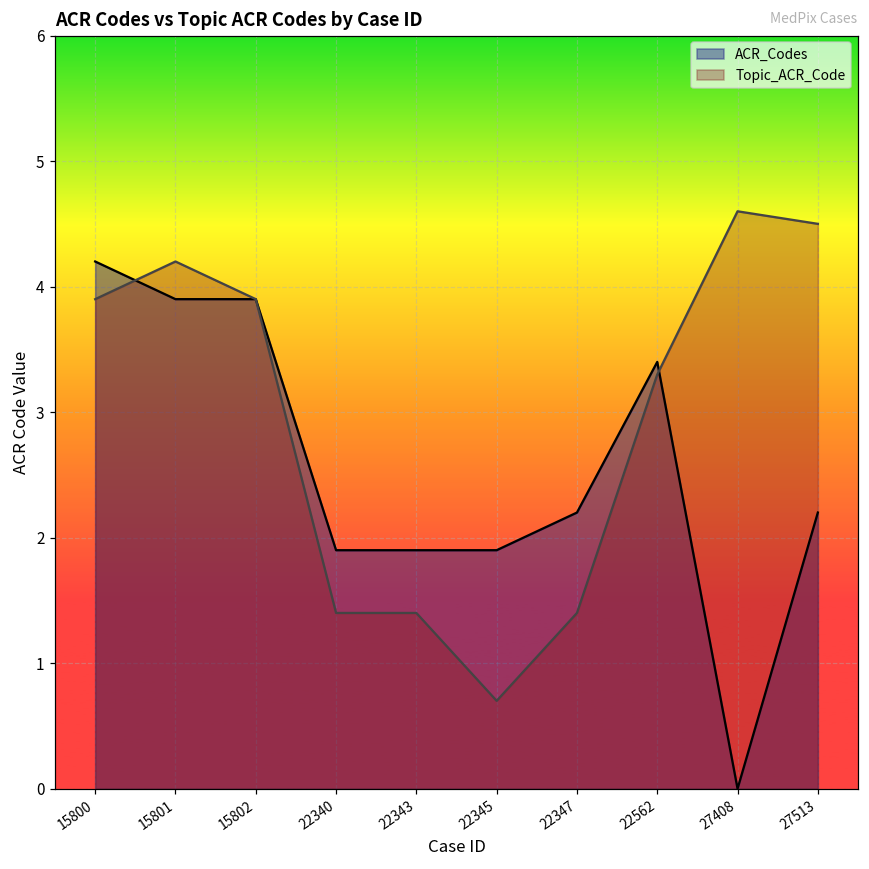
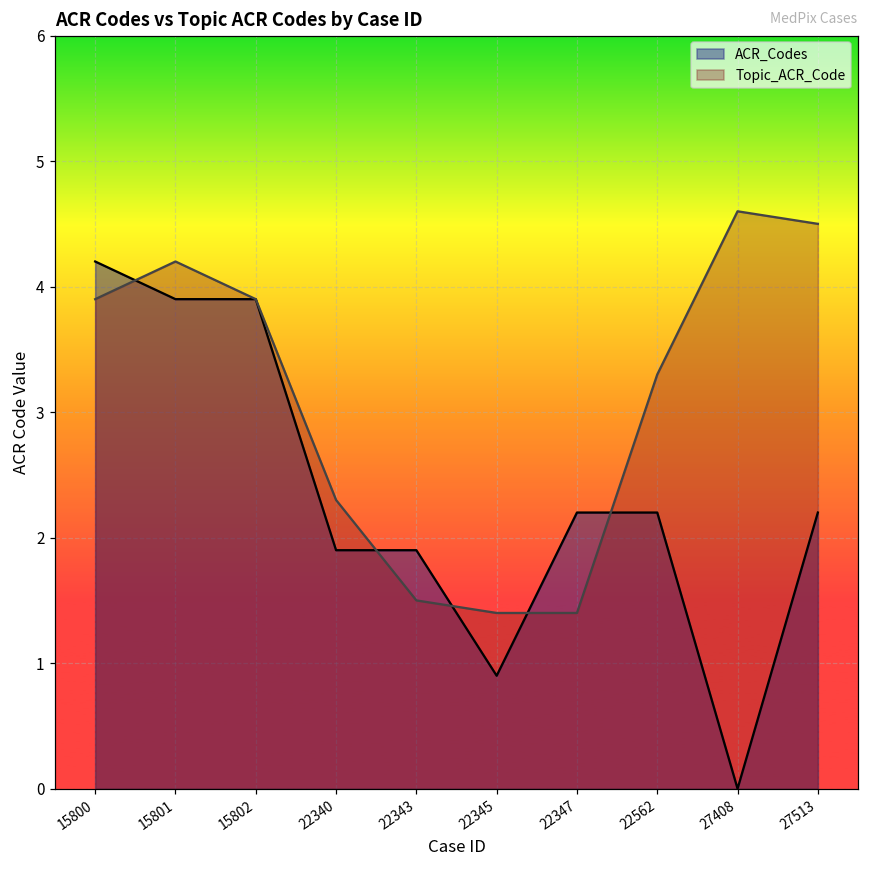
  {
    "ACR_Codes": {
      "15800": 4.2,
      "15801": 3.9,
      "22340": 1.9,
      "22343": 1.9,
-     "22345": 1.9,
+     "22345": 0.9,
      "22347": 2.2,
-     "22562": 3.4,
+     "22562": 2.2,
      "27408": 0.0,
      "27513": 2.2
    },
    "Topic_ACR_Code": {
      "15800": 3.9,
      "15801": 4.2,
-     "22340": 1.4,
-     "22343": 1.4,
-     "22345": 0.7,
+     "22340": 2.3,
+     "22343": 1.5,
+     "22345": 1.4,
      "22347": 1.4,
      "22562": 3.3,
      "27408": 4.6,
      "27513": 4.5
    }
  }
